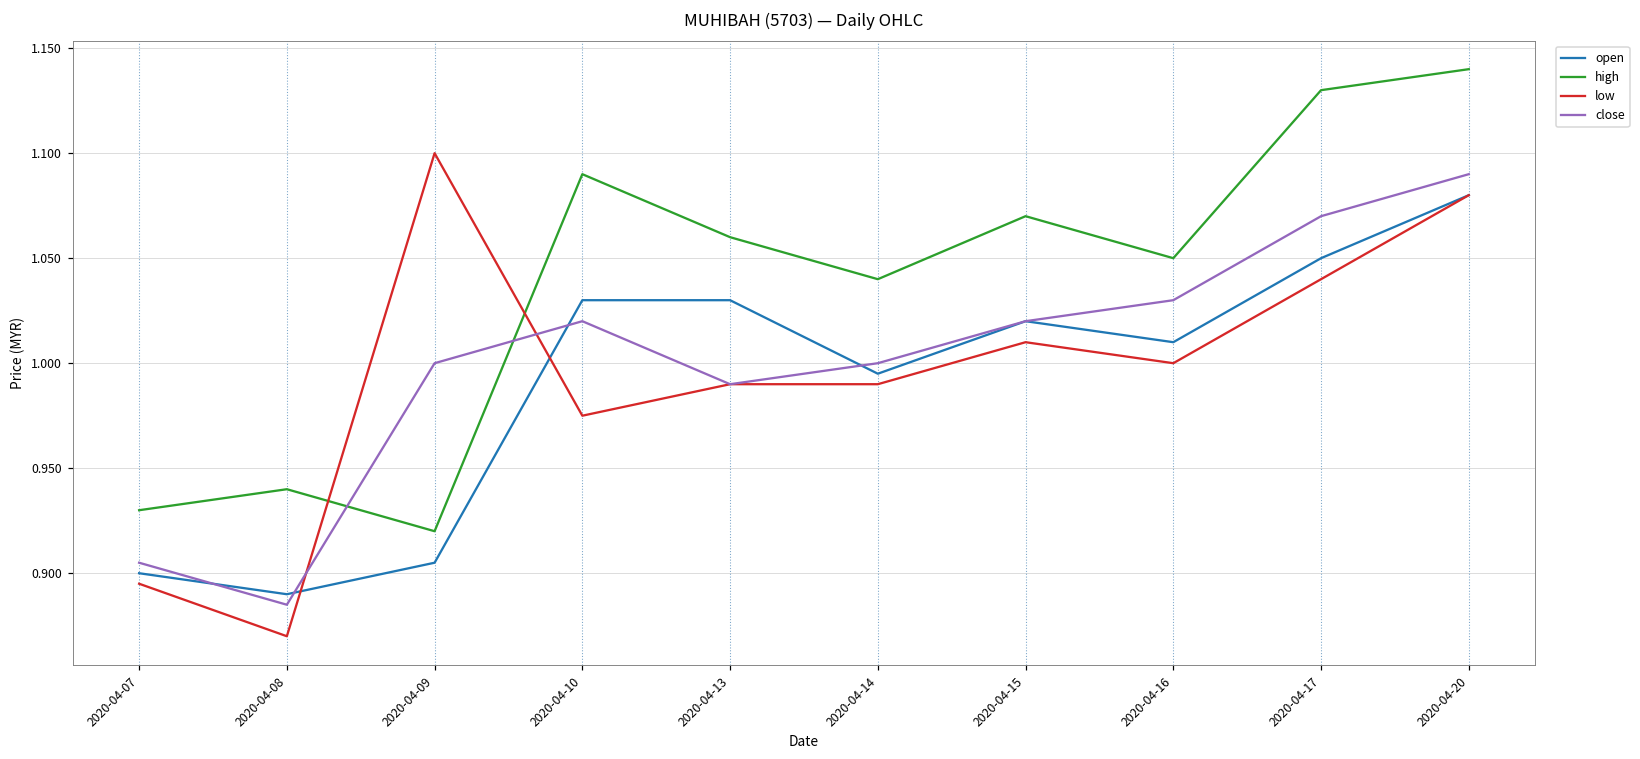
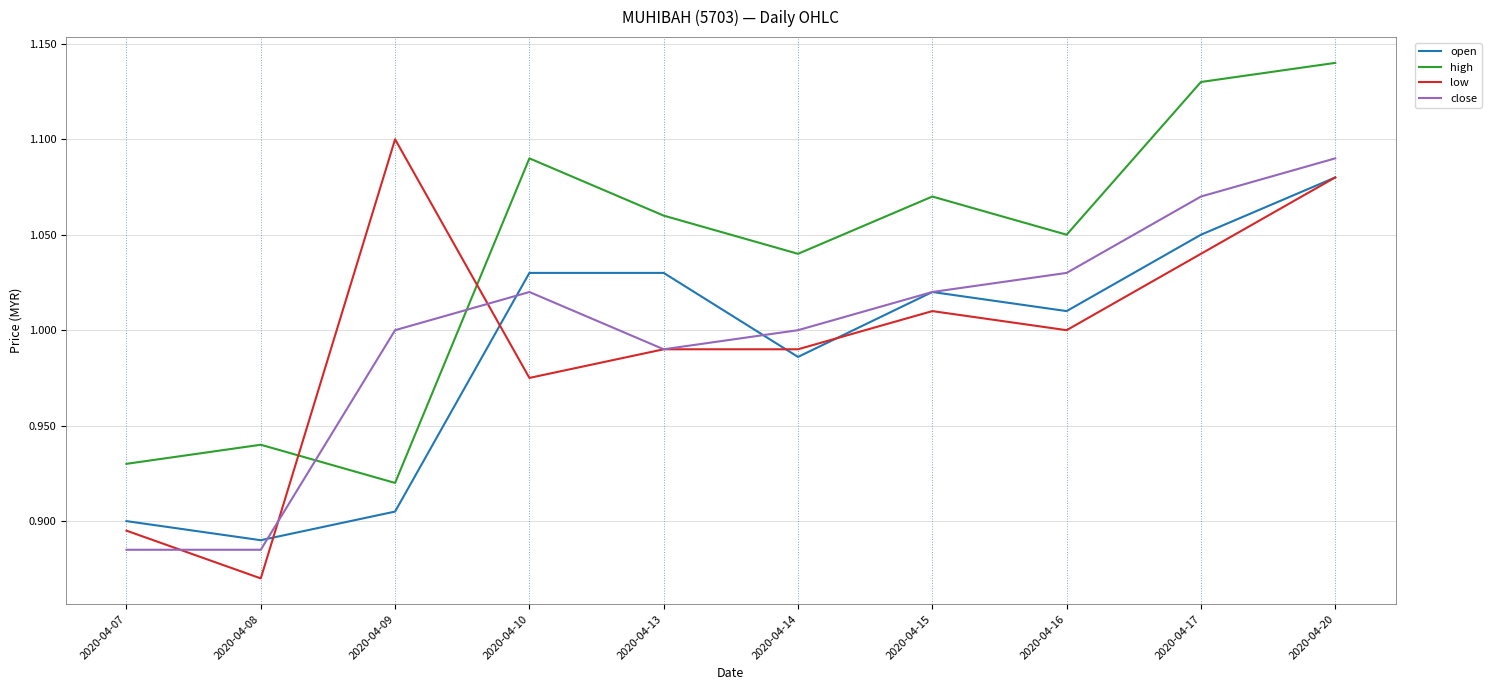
  {
    "open": {
      "2020-04-07": 0.900,
      "2020-04-08": 0.890,
      "2020-04-09": 0.905,
      "2020-04-10": 1.030,
      "2020-04-13": 1.030,
-     "2020-04-14": 0.995,
+     "2020-04-14": 0.986,
      "2020-04-16": 1.010,
      "2020-04-17": 1.050
    },
    "high": {
      "2020-04-07": 0.930,
      "2020-04-08": 0.940,
      "2020-04-09": 0.920,
      "2020-04-10": 1.090,
      "2020-04-13": 1.060,
      "2020-04-14": 1.040,
      "2020-04-15": 1.070,
      "2020-04-16": 1.050,
      "2020-04-17": 1.130,
      "2020-04-20": 1.140
    },
    "low": {
      "2020-04-07": 0.895,
      "2020-04-08": 0.870,
      "2020-04-09": 1.100,
      "2020-04-10": 0.975,
      "2020-04-14": 0.990,
      "2020-04-15": 1.010,
      "2020-04-16": 1.000,
      "2020-04-17": 1.040
    },
    "close": {
-     "2020-04-07": 0.905,
+     "2020-04-07": 0.885,
      "2020-04-08": 0.885,
      "2020-04-09": 1.000,
      "2020-04-10": 1.020,
      "2020-04-14": 1.000,
      "2020-04-16": 1.030,
      "2020-04-17": 1.070,
      "2020-04-20": 1.090
    }
  }
